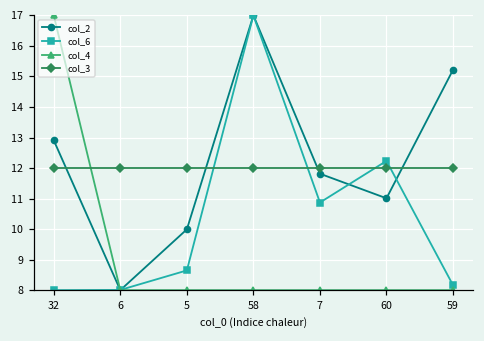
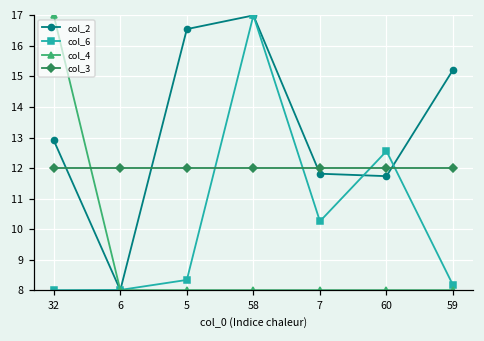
  {
    "col_2": {
      "32": 12.9,
-     "5": 10.0,
+     "5": 16.6,
      "7": 11.8,
-     "60": 11.0,
+     "60": 11.7,
      "59": 15.2
    },
    "col_6": {
      "32": 8.0,
-     "5": 8.6,
-     "7": 10.9,
-     "60": 12.2,
+     "5": 8.3,
+     "7": 10.3,
+     "60": 12.6,
      "59": 8.2
    }
  }
